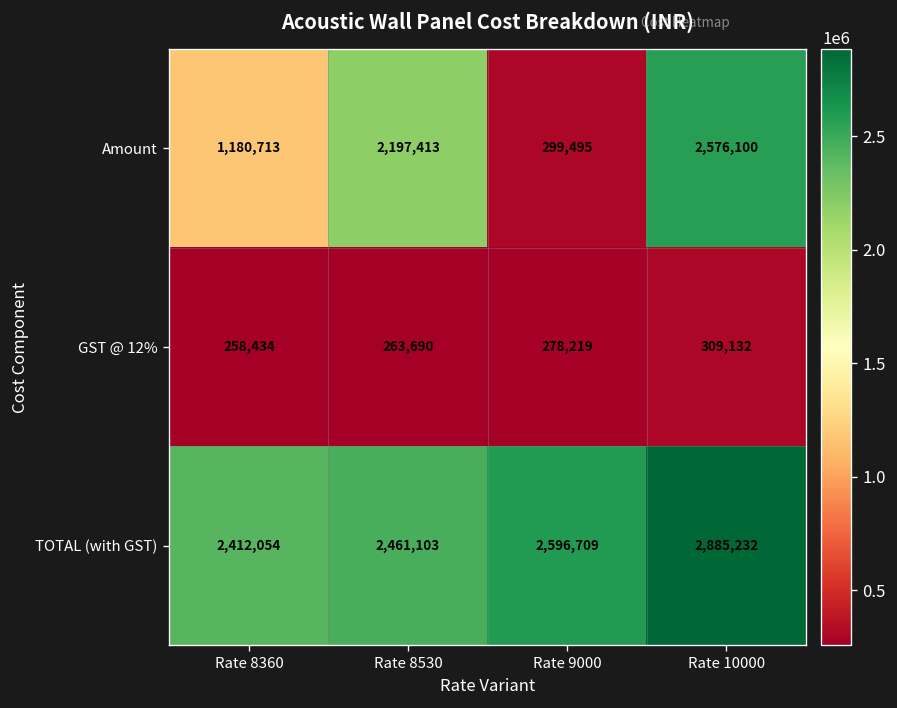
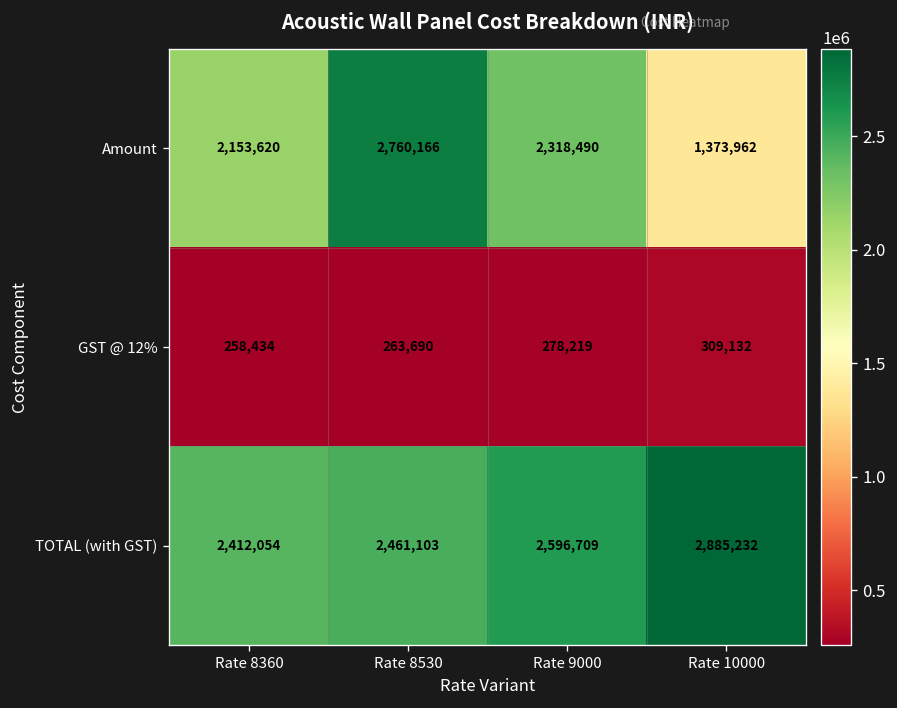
  {
    "Amount": {
-     "Rate 8360": "1,180,713",
-     "Rate 8530": "2,197,413",
-     "Rate 9000": "299,495",
-     "Rate 10000": "2,576,100"
+     "Rate 8360": "2,153,620",
+     "Rate 8530": "2,760,166",
+     "Rate 9000": "2,318,490",
+     "Rate 10000": "1,373,962"
    },
    "GST @ 12%": {
      "Rate 8360": "258,434",
      "Rate 8530": "263,690",
      "Rate 9000": "278,219",
      "Rate 10000": "309,132"
    },
    "TOTAL (with GST)": {
      "Rate 8360": "2,412,054",
      "Rate 8530": "2,461,103",
      "Rate 9000": "2,596,709",
      "Rate 10000": "2,885,232"
    }
  }
